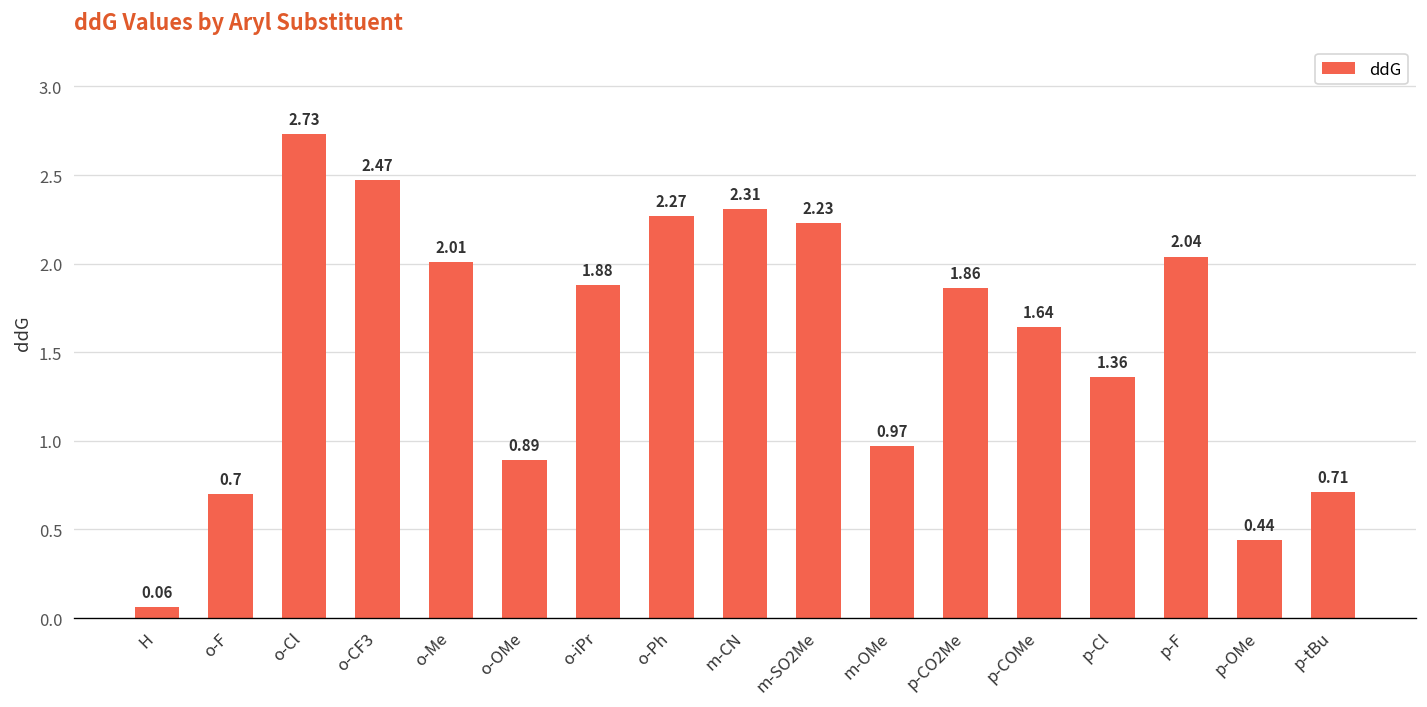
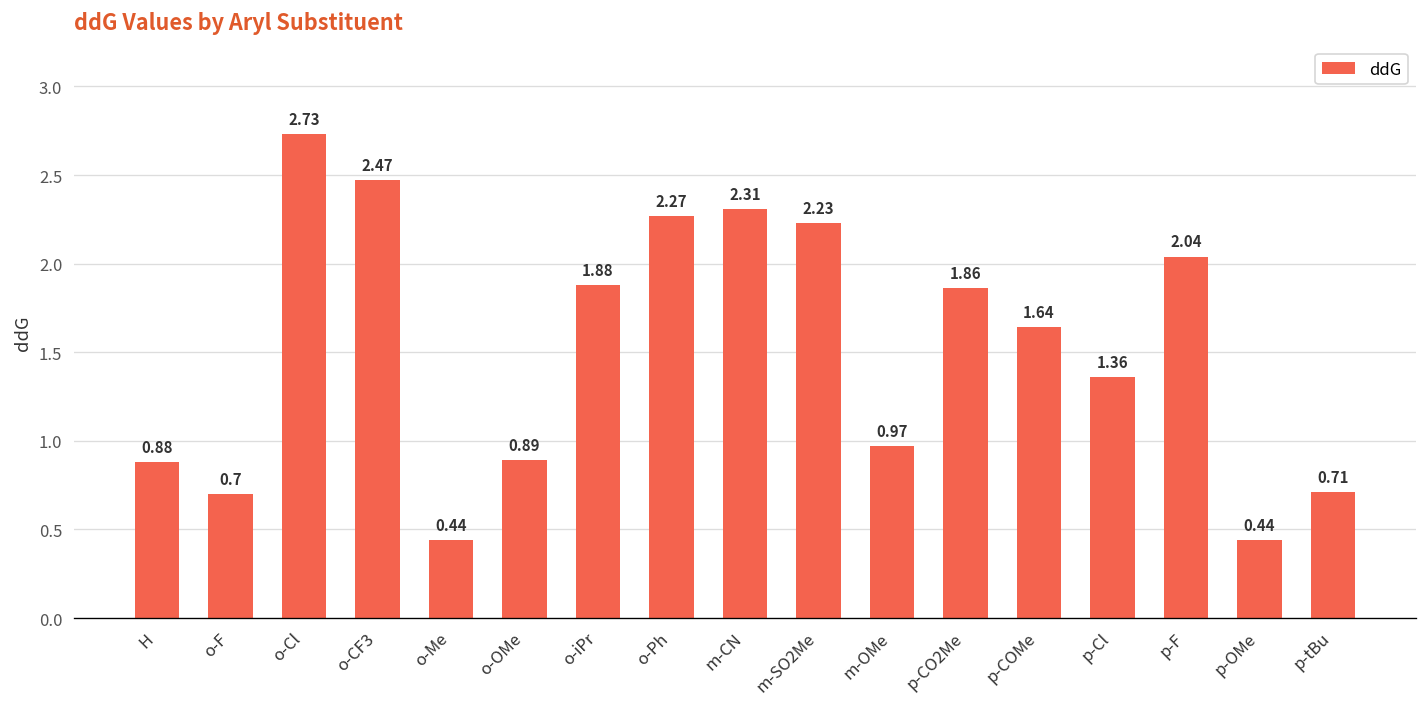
  {
-   "H": 0.06,
+   "H": 0.88,
    "o-F": 0.7,
    "o-Cl": 2.73,
    "o-CF3": 2.47,
-   "o-Me": 2.01,
+   "o-Me": 0.44,
    "o-OMe": 0.89,
    "o-iPr": 1.88,
    "o-Ph": 2.27,
    "m-CN": 2.31,
    "m-SO2Me": 2.23,
    "m-OMe": 0.97,
    "p-CO2Me": 1.86,
    "p-COMe": 1.64,
    "p-Cl": 1.36,
    "p-F": 2.04,
    "p-OMe": 0.44,
    "p-tBu": 0.71
  }
